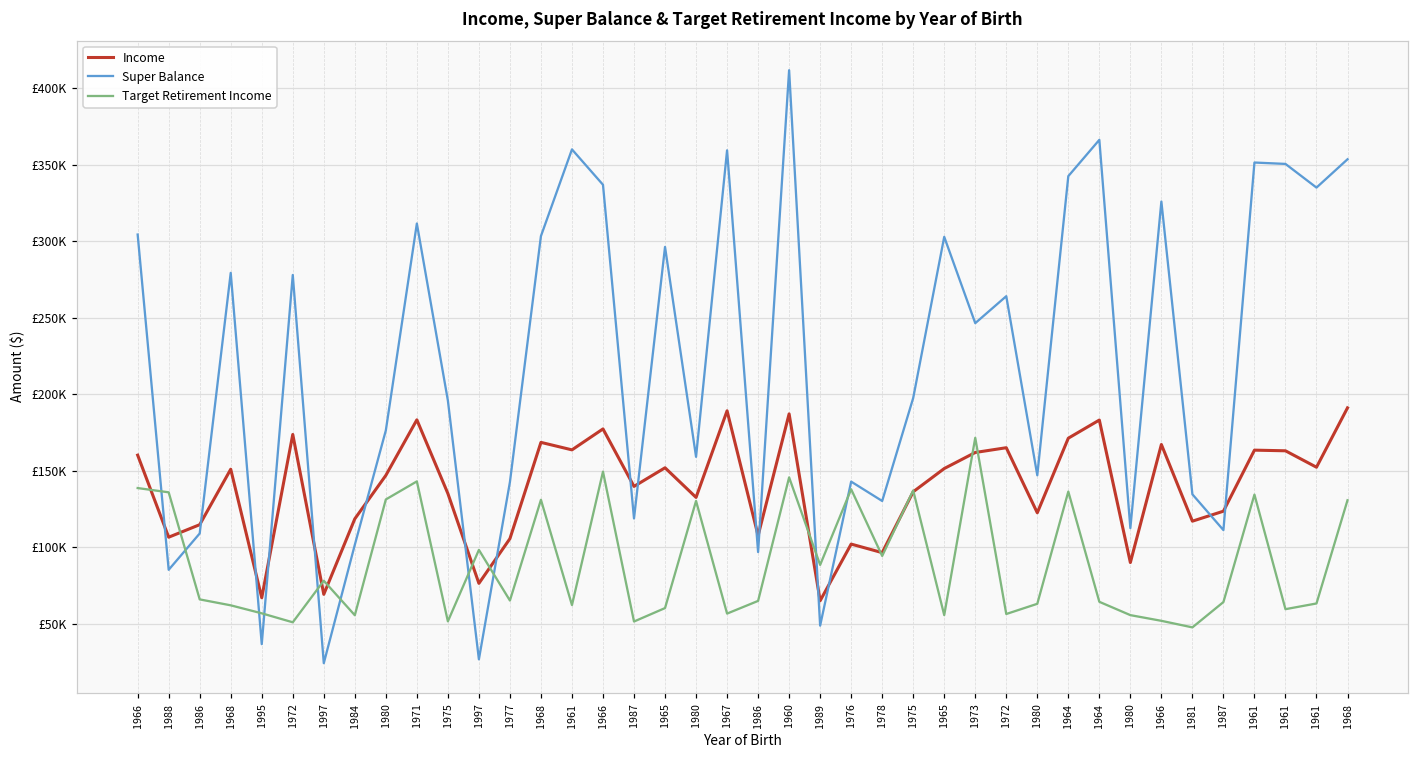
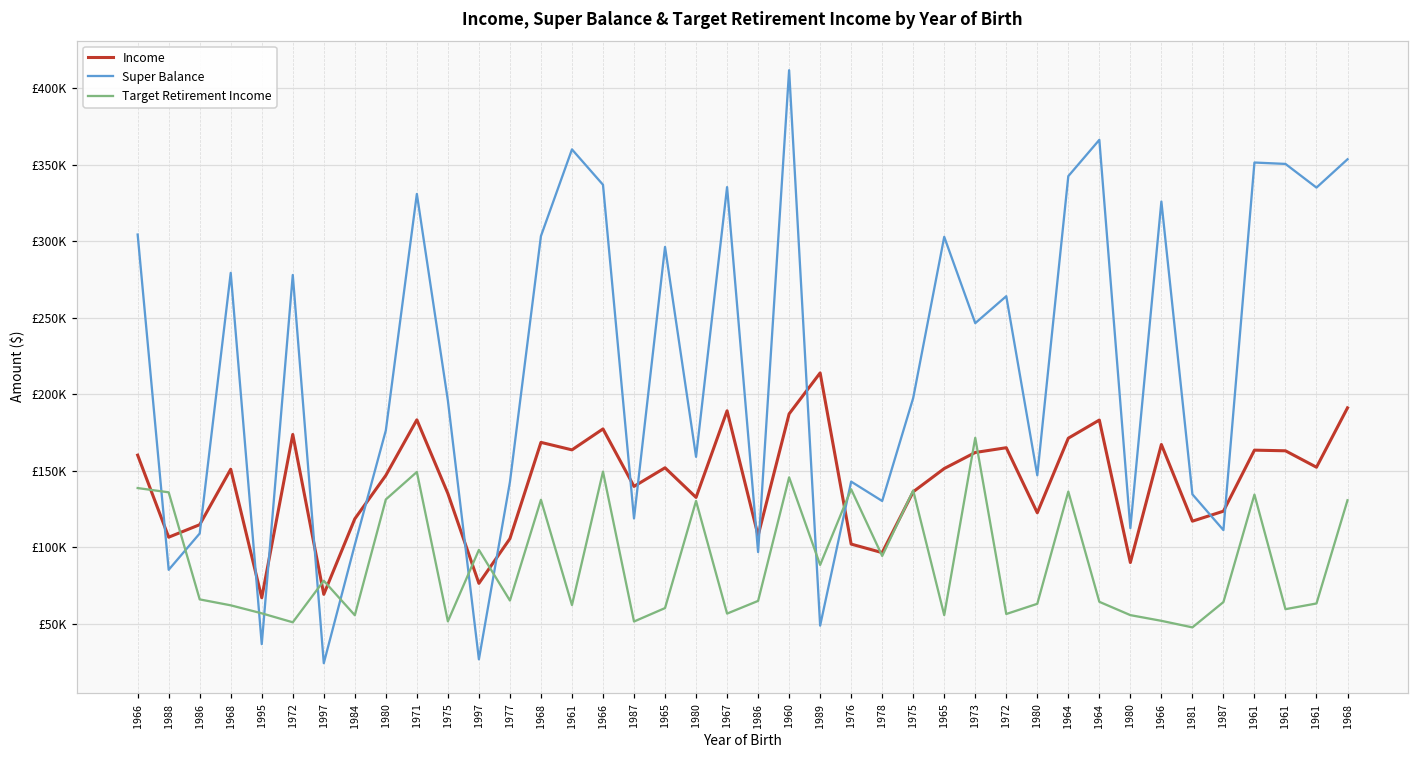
  {
    "Income": {
      "1988": "£107000",
      "1995": "£67000",
      "1984": "£119000",
      "1971": "£183000",
      "1977": "£106000",
      "1967": "£189000",
      "1960": "£187000",
-     "1989": "£65000",
+     "1989": "£214000",
      "1976": "£102000",
      "1978": "£96000",
      "1973": "£162000",
      "1981": "£117000"
    },
    "Super Balance": {
      "1988": "£85000",
      "1995": "£37000",
      "1984": "£102000",
-     "1971": "£312000",
+     "1971": "£331000",
      "1977": "£143000",
-     "1967": "£359000",
+     "1967": "£335000",
      "1960": "£412000",
      "1989": "£49000",
      "1976": "£143000",
      "1978": "£130000",
      "1973": "£246000",
      "1981": "£135000"
    },
    "Target Retirement Income": {
      "1988": "£136000",
      "1995": "£57000",
      "1984": "£56000",
-     "1971": "£143000",
+     "1971": "£149000",
      "1977": "£65000",
      "1967": "£57000",
      "1960": "£146000",
      "1989": "£88000",
      "1976": "£138000",
      "1978": "£94000",
      "1973": "£172000",
      "1981": "£48000"
    }
  }
